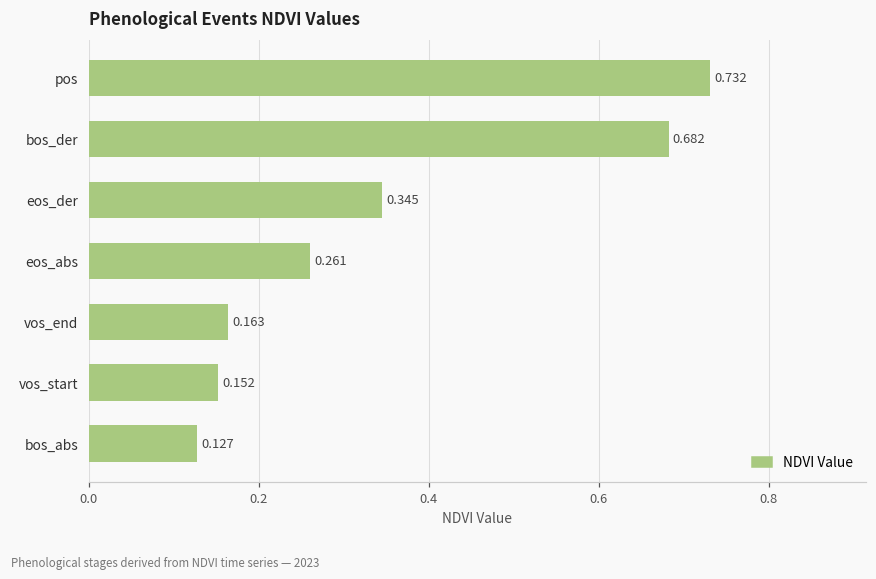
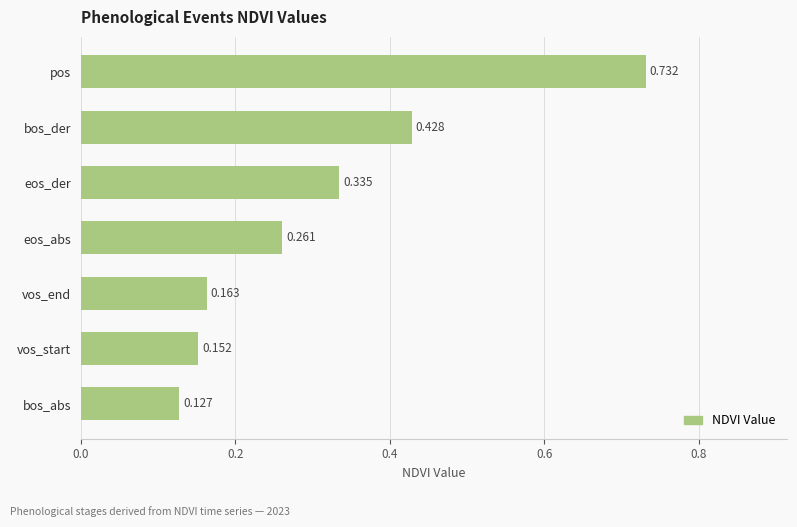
  {
    "pos": 0.732,
-   "bos_der": 0.682,
-   "eos_der": 0.345,
+   "bos_der": 0.428,
+   "eos_der": 0.335,
    "eos_abs": 0.261,
    "vos_end": 0.163,
    "vos_start": 0.152,
    "bos_abs": 0.127
  }
